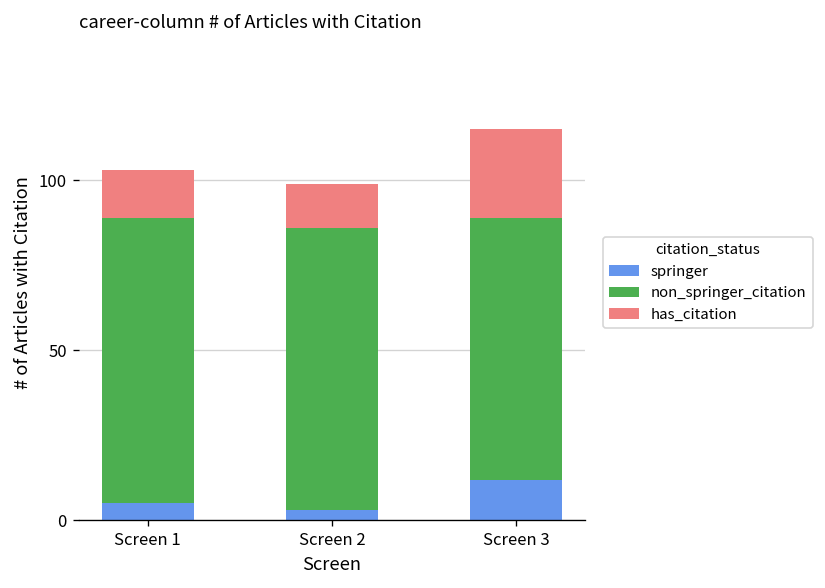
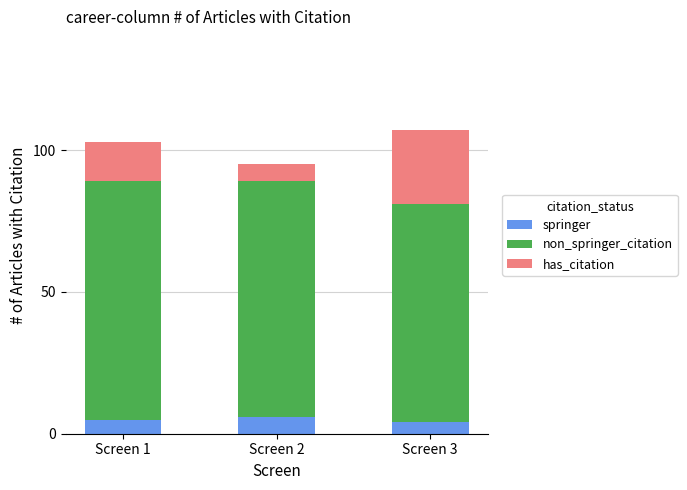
  {
    "springer": {
      "Screen 1": 5,
-     "Screen 2": 3,
-     "Screen 3": 12
+     "Screen 2": 6,
+     "Screen 3": 4
    },
    "non_springer_citation": {
      "Screen 1": 84,
      "Screen 2": 83,
      "Screen 3": 77
    },
    "has_citation": {
      "Screen 1": 14,
-     "Screen 2": 13,
+     "Screen 2": 6,
      "Screen 3": 26
    }
  }
